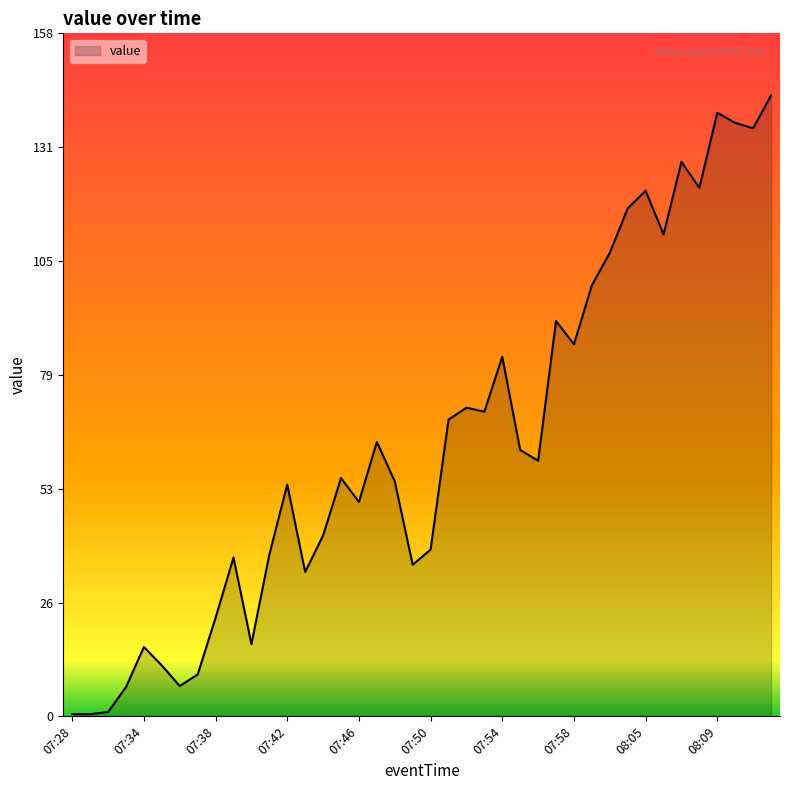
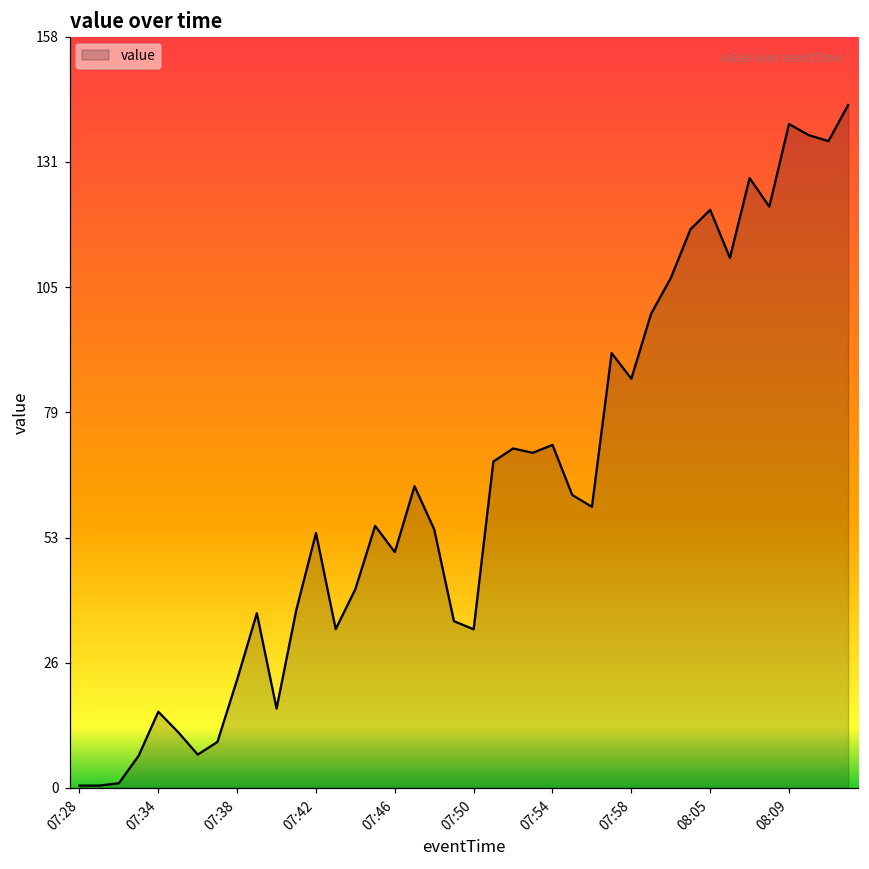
  {
    "07:28": 1,
    "07:34": 16,
    "07:38": 23,
    "07:42": 54,
    "07:46": 50,
-   "07:50": 39,
-   "07:54": 83,
+   "07:50": 33,
+   "07:54": 72,
    "07:58": 86,
    "08:05": 121,
    "08:09": 139
  }
